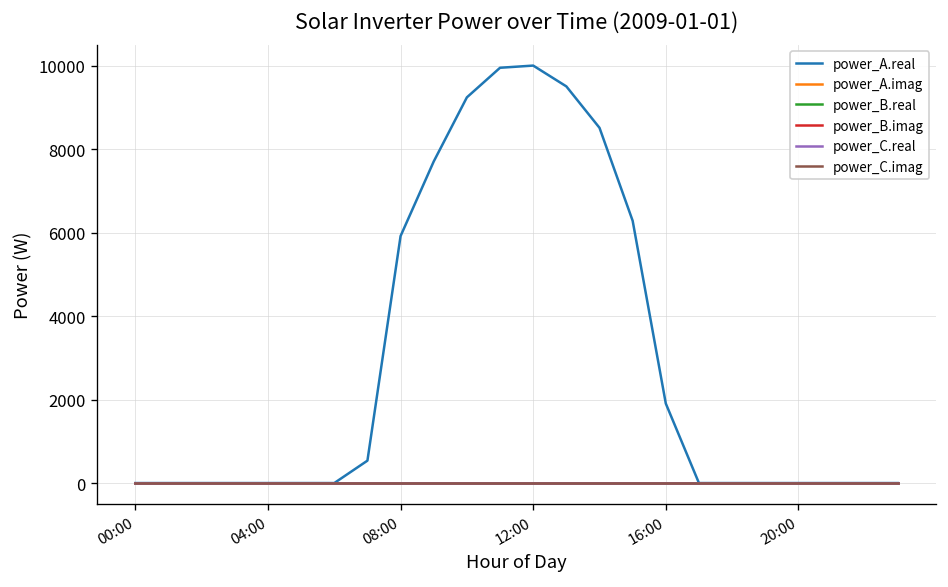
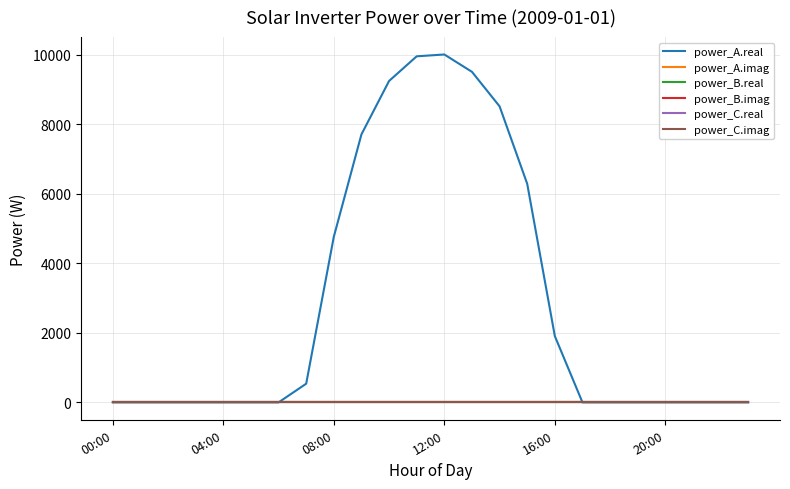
  {
    "power_A.real": {
-     "08:00": 5900,
+     "08:00": 4800,
      "12:00": 10000,
      "16:00": 1900
    },
    "power_C.imag": {
      "08:00": 0,
      "12:00": 0,
      "16:00": 0
    }
  }
